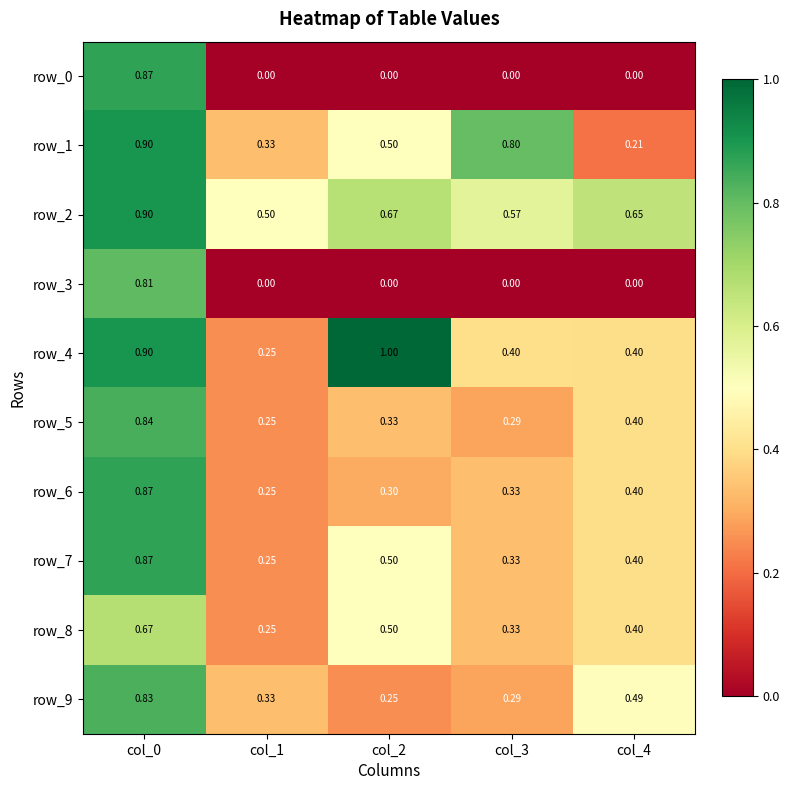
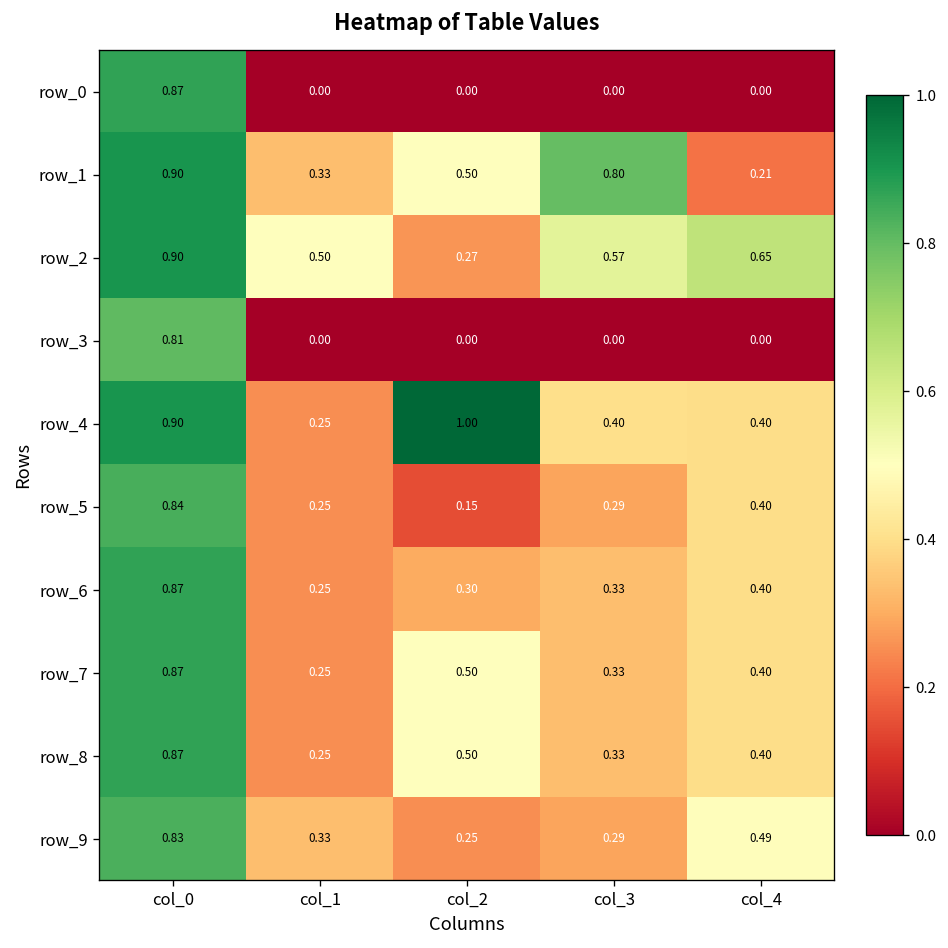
  {
    "row_0": {
      "col_0": 0.87,
      "col_1": 0.00,
      "col_2": 0.00,
      "col_3": 0.00,
      "col_4": 0.00
    },
    "row_1": {
      "col_0": 0.90,
      "col_1": 0.33,
      "col_2": 0.50,
      "col_3": 0.80,
      "col_4": 0.21
    },
    "row_2": {
      "col_0": 0.90,
      "col_1": 0.50,
-     "col_2": 0.67,
+     "col_2": 0.27,
      "col_3": 0.57,
      "col_4": 0.65
    },
    "row_3": {
      "col_0": 0.81,
      "col_1": 0.00,
      "col_2": 0.00,
      "col_3": 0.00,
      "col_4": 0.00
    },
    "row_4": {
      "col_0": 0.90,
      "col_1": 0.25,
      "col_2": 1.00,
      "col_3": 0.40,
      "col_4": 0.40
    },
    "row_5": {
      "col_0": 0.84,
      "col_1": 0.25,
-     "col_2": 0.33,
+     "col_2": 0.15,
      "col_3": 0.29,
      "col_4": 0.40
    },
    "row_6": {
      "col_0": 0.87,
      "col_1": 0.25,
      "col_2": 0.30,
      "col_3": 0.33,
      "col_4": 0.40
    },
    "row_7": {
      "col_0": 0.87,
      "col_1": 0.25,
      "col_2": 0.50,
      "col_3": 0.33,
      "col_4": 0.40
    },
    "row_8": {
-     "col_0": 0.67,
+     "col_0": 0.87,
      "col_1": 0.25,
      "col_2": 0.50,
      "col_3": 0.33,
      "col_4": 0.40
    },
    "row_9": {
      "col_0": 0.83,
      "col_1": 0.33,
      "col_2": 0.25,
      "col_3": 0.29,
      "col_4": 0.49
    }
  }
